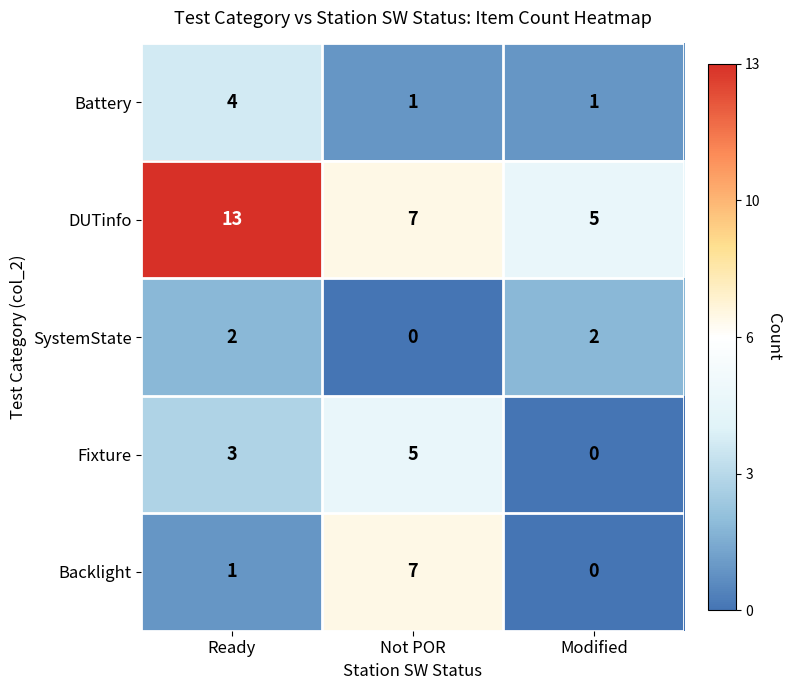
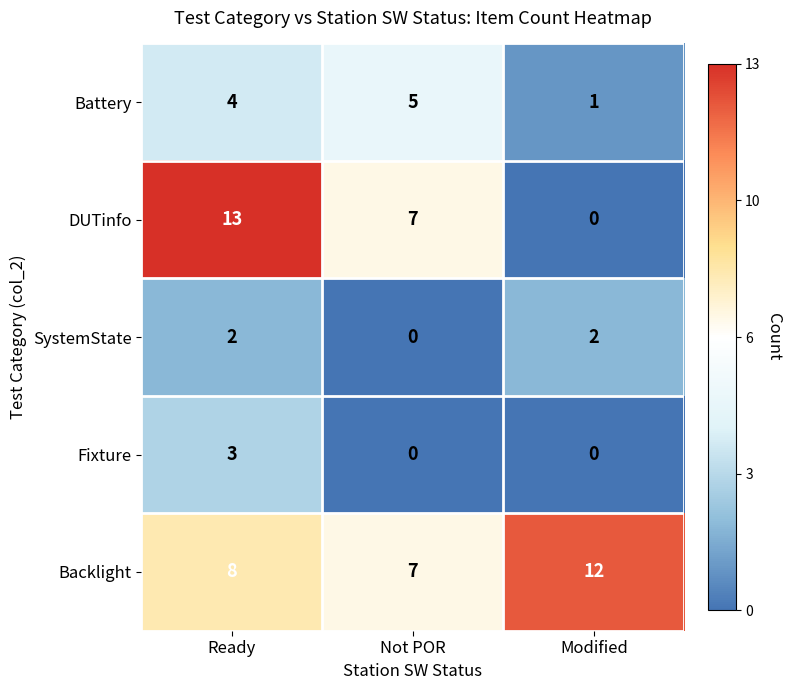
  {
    "Battery": {
      "Ready": 4,
-     "Not POR": 1,
+     "Not POR": 5,
      "Modified": 1
    },
    "DUTinfo": {
      "Ready": 13,
      "Not POR": 7,
-     "Modified": 5
+     "Modified": 0
    },
    "SystemState": {
      "Ready": 2,
      "Not POR": 0,
      "Modified": 2
    },
    "Fixture": {
      "Ready": 3,
-     "Not POR": 5,
+     "Not POR": 0,
      "Modified": 0
    },
    "Backlight": {
-     "Ready": 1,
+     "Ready": 8,
      "Not POR": 7,
-     "Modified": 0
+     "Modified": 12
    }
  }
